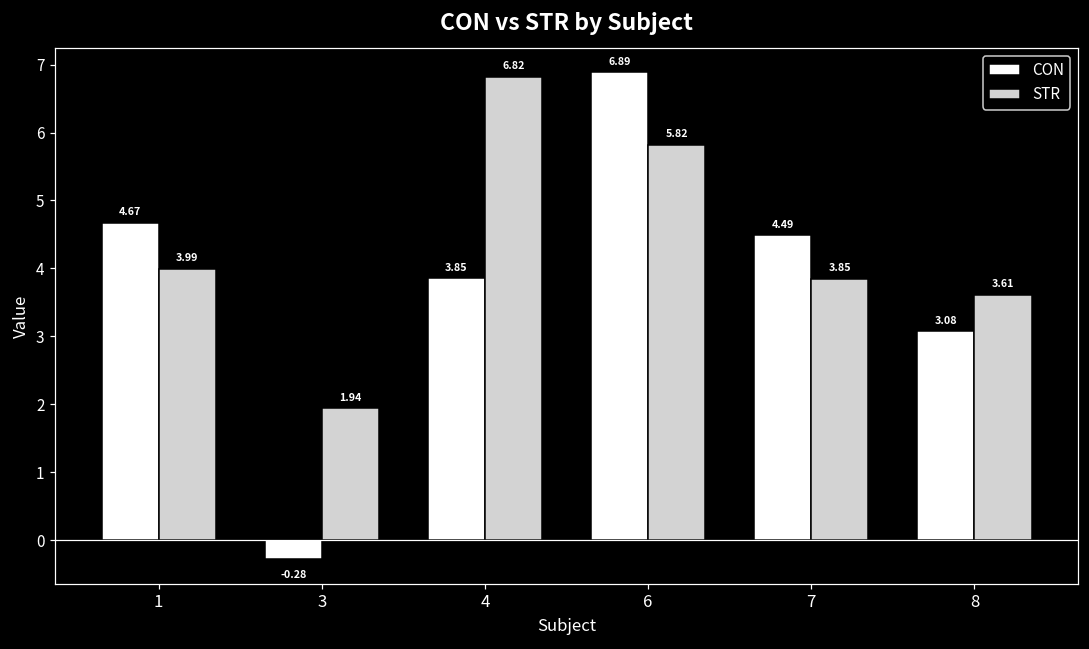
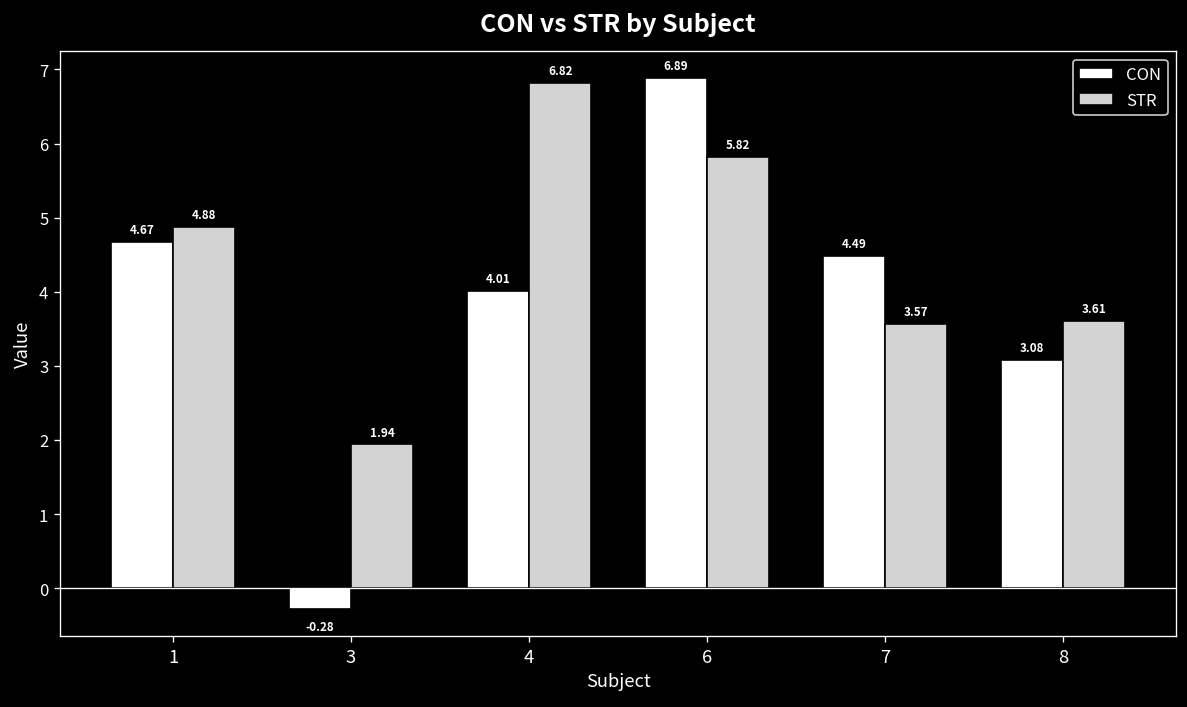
  {
    "CON": {
      "1": 4.67,
      "3": -0.28,
-     "4": 3.85,
+     "4": 4.01,
      "6": 6.89,
      "7": 4.49,
      "8": 3.08
    },
    "STR": {
-     "1": 3.99,
+     "1": 4.88,
      "3": 1.94,
      "4": 6.82,
      "6": 5.82,
-     "7": 3.85,
+     "7": 3.57,
      "8": 3.61
    }
  }
